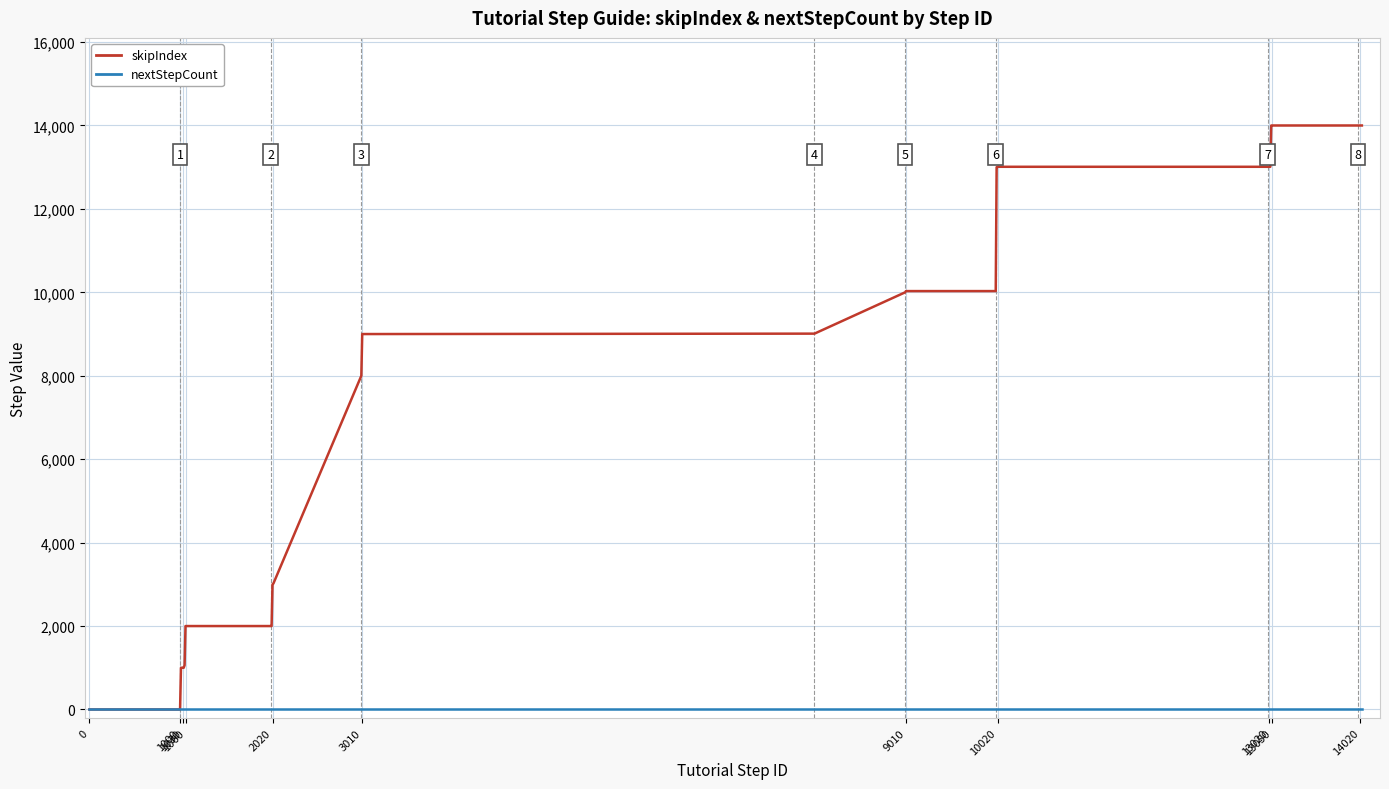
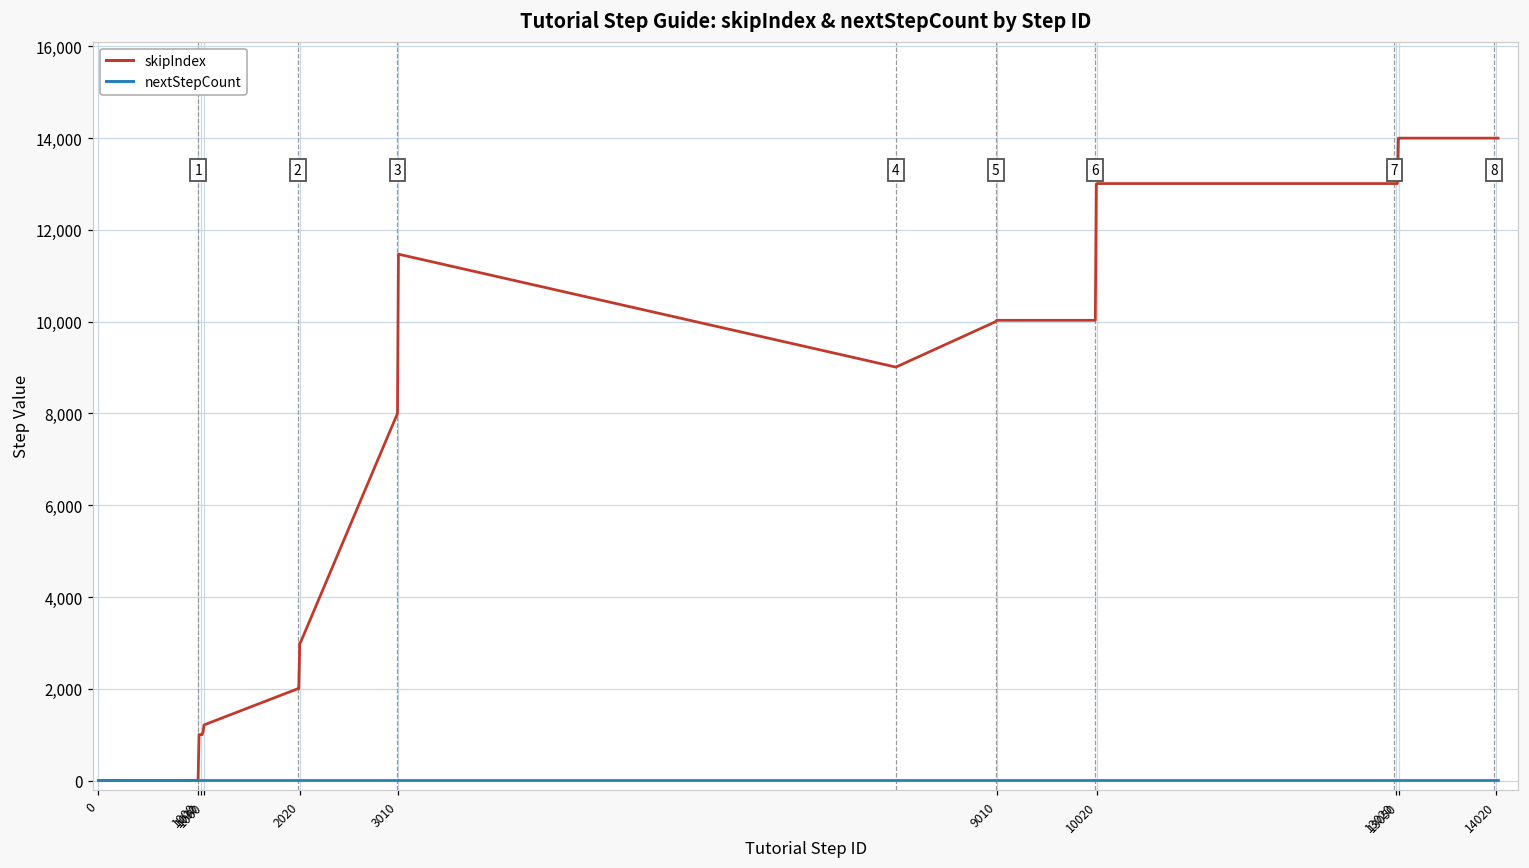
  {
    "skipIndex": {
      "1030": "1,000",
-     "1060": "2,000",
+     "1060": "1,200",
      "2020": "3,000",
-     "3010": "9,000",
+     "3010": "11,500",
      "9010": "10,000",
      "13050": "14,000"
    },
    "nextStepCount": {
      "1030": "0",
      "1060": "0",
      "2020": "0",
      "3010": "0",
      "9010": "0",
      "10020": "0",
      "13020": "0",
      "13050": "0",
      "14020": "0"
    }
  }
